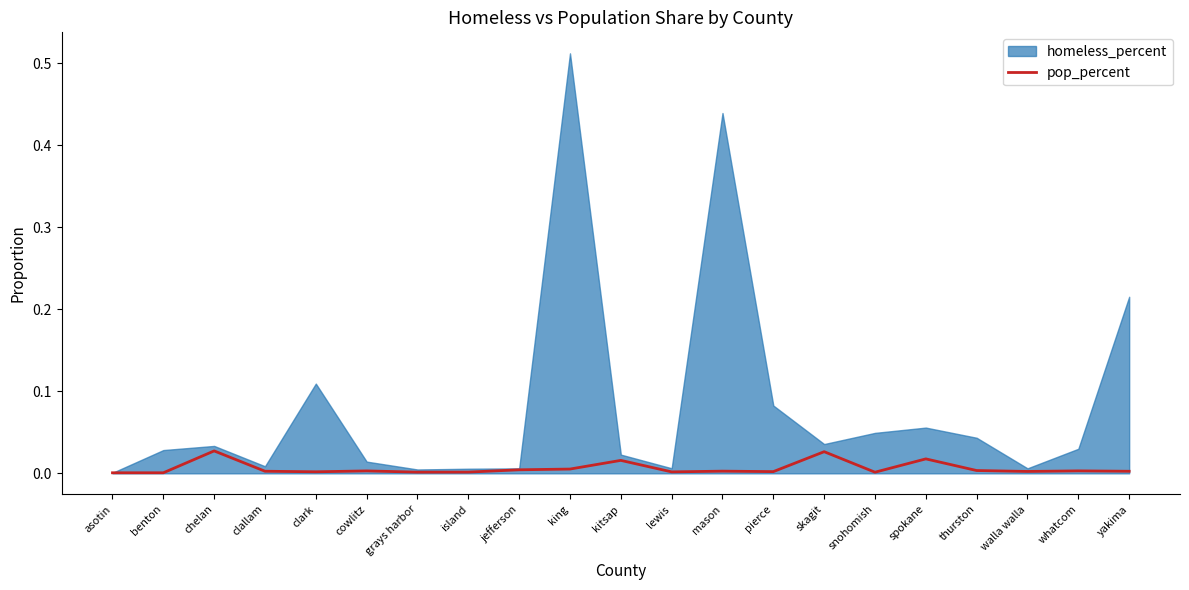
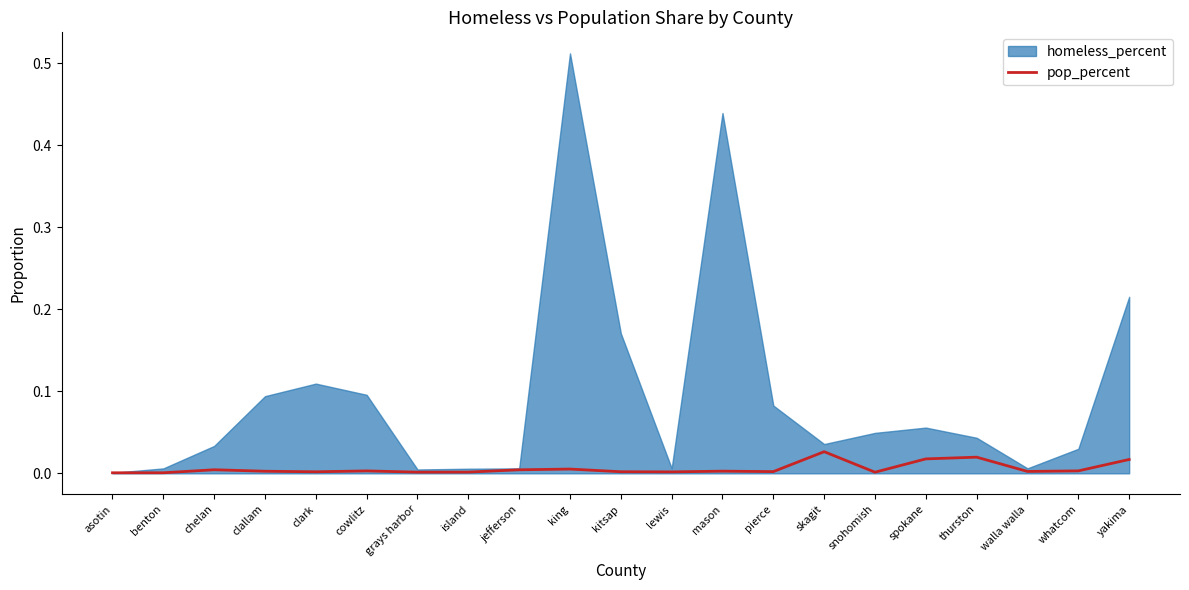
  {
    "homeless_percent": {
-     "benton": 0.03,
+     "benton": 0.01,
      "chelan": 0.03,
-     "clallam": 0.01,
+     "clallam": 0.09,
      "clark": 0.11,
-     "cowlitz": 0.01,
+     "cowlitz": 0.10,
      "grays harbor": 0.00,
      "island": 0.01,
      "king": 0.51,
-     "kitsap": 0.02,
+     "kitsap": 0.17,
      "lewis": 0.01,
      "mason": 0.44,
      "pierce": 0.08,
      "skagit": 0.04,
      "snohomish": 0.05,
      "spokane": 0.06,
      "thurston": 0.04,
      "walla walla": 0.01,
      "whatcom": 0.03,
      "yakima": 0.22
    },
    "pop_percent": {
      "benton": 0.00,
-     "chelan": 0.03,
+     "chelan": 0.00,
      "clallam": 0.00,
      "clark": 0.00,
      "cowlitz": 0.00,
      "grays harbor": 0.00,
      "island": 0.00,
      "king": 0.01,
-     "kitsap": 0.02,
+     "kitsap": 0.00,
      "lewis": 0.00,
      "mason": 0.00,
      "pierce": 0.00,
      "skagit": 0.03,
      "snohomish": 0.00,
      "spokane": 0.02,
-     "thurston": 0.00,
+     "thurston": 0.02,
      "walla walla": 0.00,
      "whatcom": 0.00,
-     "yakima": 0.00
+     "yakima": 0.02
    }
  }
